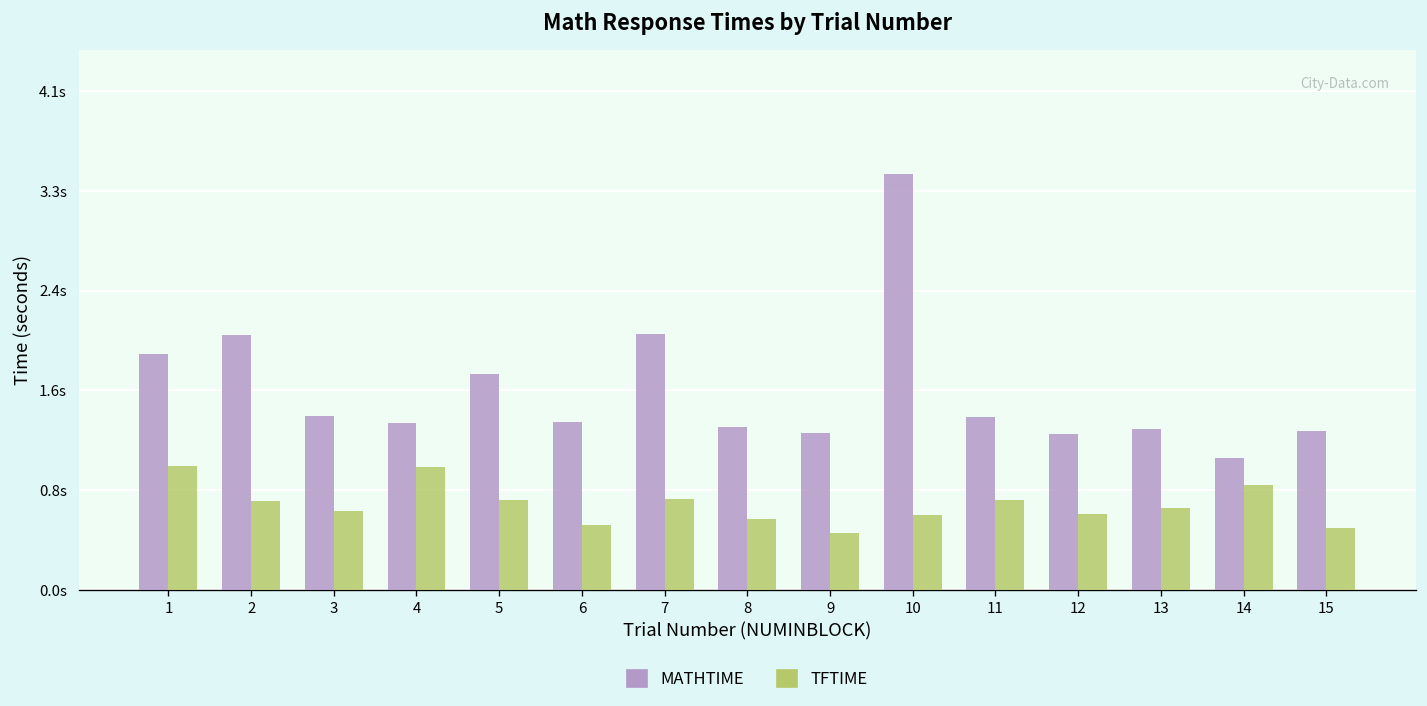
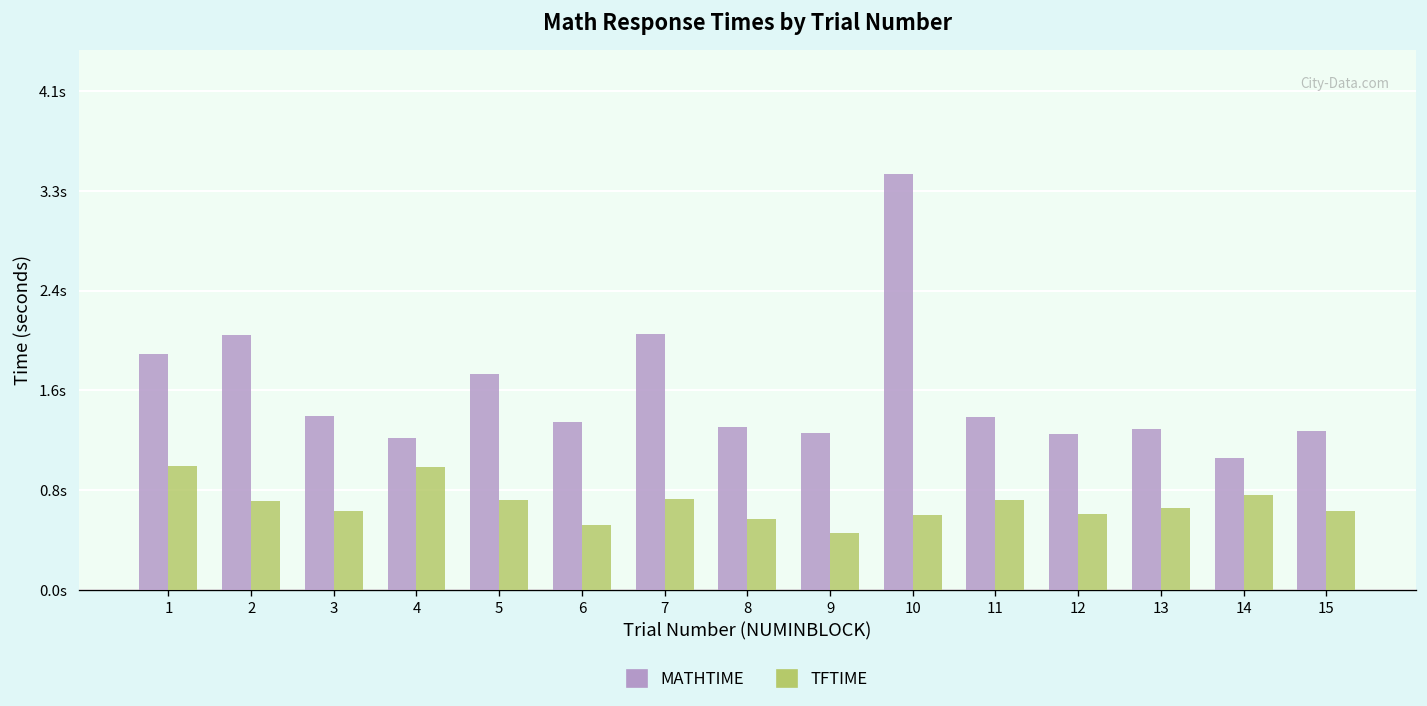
  {
    "MATHTIME": {
      "1": "1.92s",
      "2": "2.08s",
      "3": "1.42s",
-     "4": "1.36s",
+     "4": "1.24s",
      "5": "1.76s",
      "6": "1.37s",
      "7": "2.09s",
      "8": "1.33s",
      "9": "1.28s",
      "10": "3.39s",
      "11": "1.41s",
      "12": "1.27s",
      "13": "1.31s",
      "14": "1.07s",
      "15": "1.30s"
    },
    "TFTIME": {
      "1": "1.01s",
      "2": "0.73s",
      "3": "0.65s",
      "4": "1.00s",
      "5": "0.73s",
      "6": "0.53s",
      "7": "0.74s",
      "8": "0.58s",
      "9": "0.47s",
      "10": "0.61s",
      "11": "0.73s",
      "12": "0.62s",
      "13": "0.67s",
-     "14": "0.86s",
-     "15": "0.50s"
+     "14": "0.77s",
+     "15": "0.65s"
    }
  }
